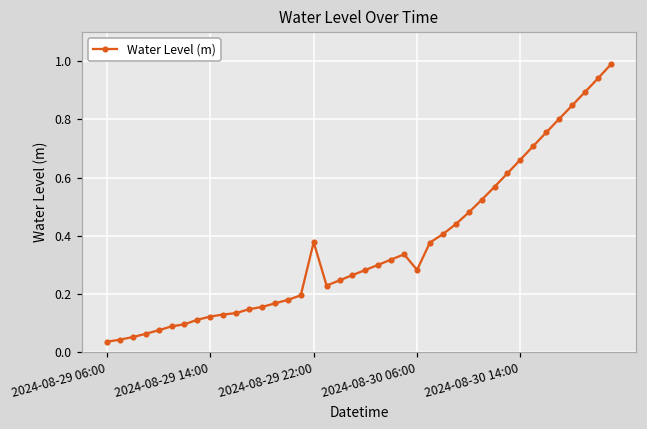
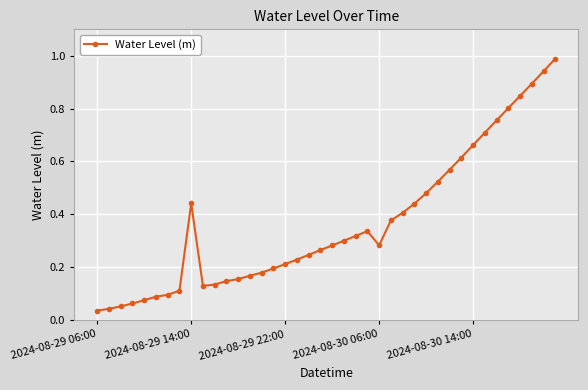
  {
    "2024-08-29 06:00": 0.04,
-   "2024-08-29 14:00": 0.12,
-   "2024-08-29 22:00": 0.38,
+   "2024-08-29 14:00": 0.44,
+   "2024-08-29 22:00": 0.21,
    "2024-08-30 06:00": 0.28,
    "2024-08-30 14:00": 0.66
  }
